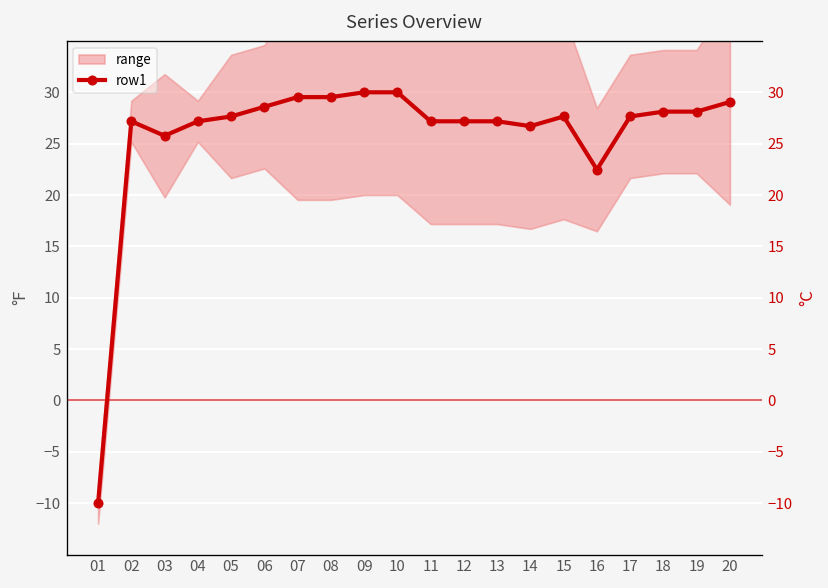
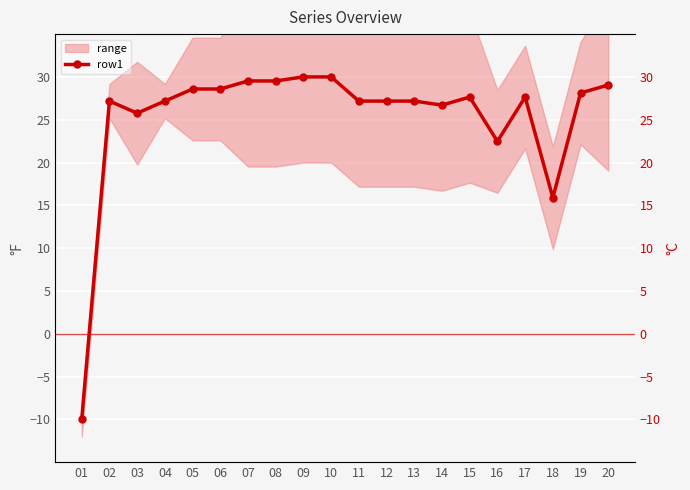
  {
    "row1": {
      "01": -10,
      "02": 27,
      "03": 26,
      "04": 27,
-     "05": 28,
+     "05": 29,
      "06": 29,
      "07": 30,
      "08": 30,
      "09": 30,
      "10": 30,
      "11": 27,
      "12": 27,
      "13": 27,
      "14": 27,
      "15": 28,
      "16": 22,
      "17": 28,
-     "18": 28,
+     "18": 16,
      "19": 28,
      "20": 29
    }
  }
